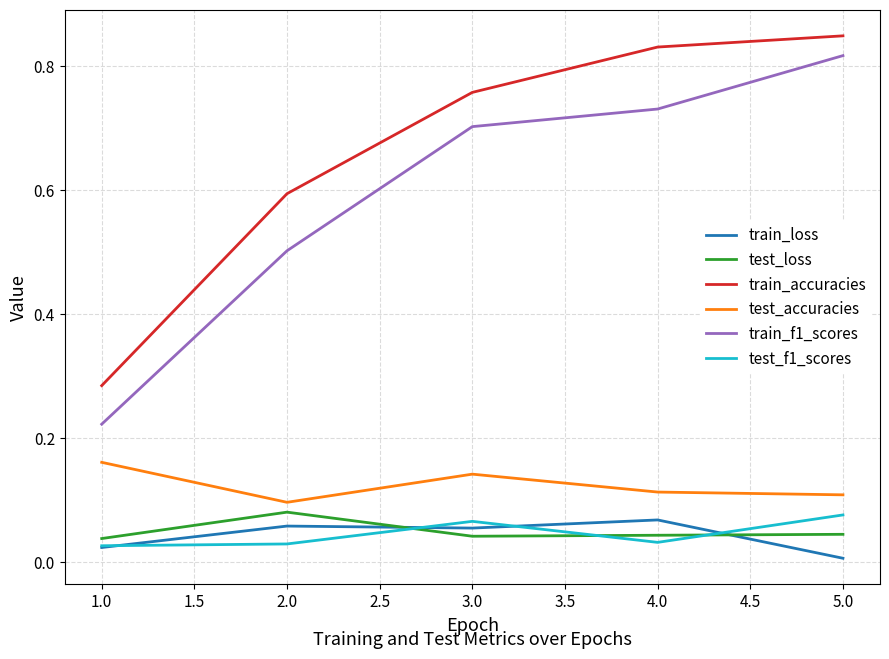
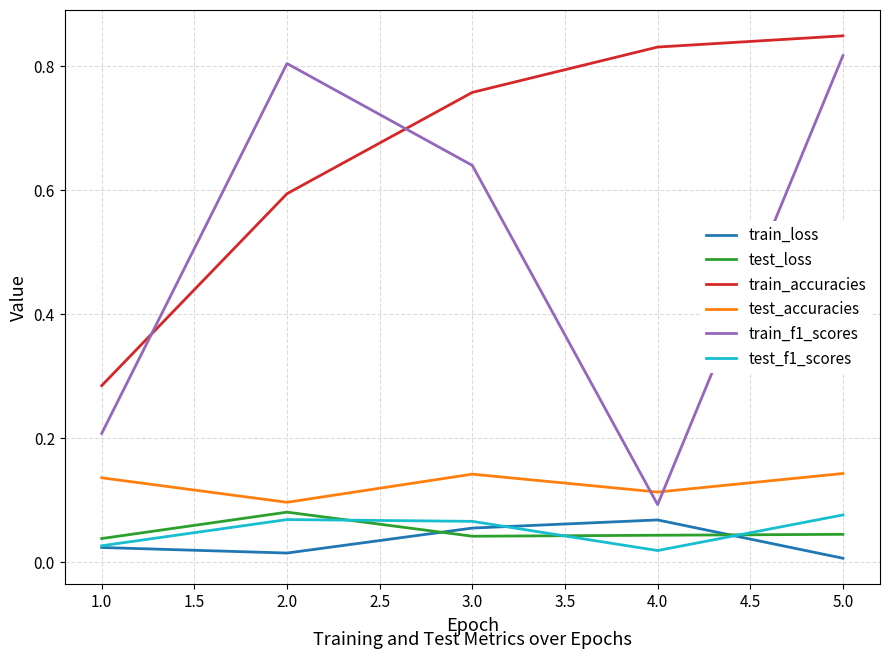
  {
    "train_loss": {
-     "2.0": 0.06,
+     "2.0": 0.01,
      "3.0": 0.06,
      "4.0": 0.07,
      "5.0": 0.01
    },
    "test_loss": {
      "1.0": 0.04,
      "2.0": 0.08,
      "3.0": 0.04,
      "4.0": 0.04,
      "5.0": 0.05
    },
    "train_accuracies": {
      "1.0": 0.28,
      "2.0": 0.59,
      "3.0": 0.76,
      "4.0": 0.83,
      "5.0": 0.85
    },
    "test_accuracies": {
-     "1.0": 0.16,
+     "1.0": 0.14,
      "2.0": 0.10,
      "3.0": 0.14,
      "4.0": 0.11,
-     "5.0": 0.11
+     "5.0": 0.14
    },
    "train_f1_scores": {
-     "1.0": 0.22,
-     "2.0": 0.50,
-     "3.0": 0.70,
-     "4.0": 0.73,
+     "1.0": 0.21,
+     "2.0": 0.80,
+     "3.0": 0.64,
+     "4.0": 0.09,
      "5.0": 0.82
    },
    "test_f1_scores": {
-     "2.0": 0.03,
+     "2.0": 0.07,
      "3.0": 0.07,
-     "4.0": 0.03,
+     "4.0": 0.02,
      "5.0": 0.08
    }
  }
